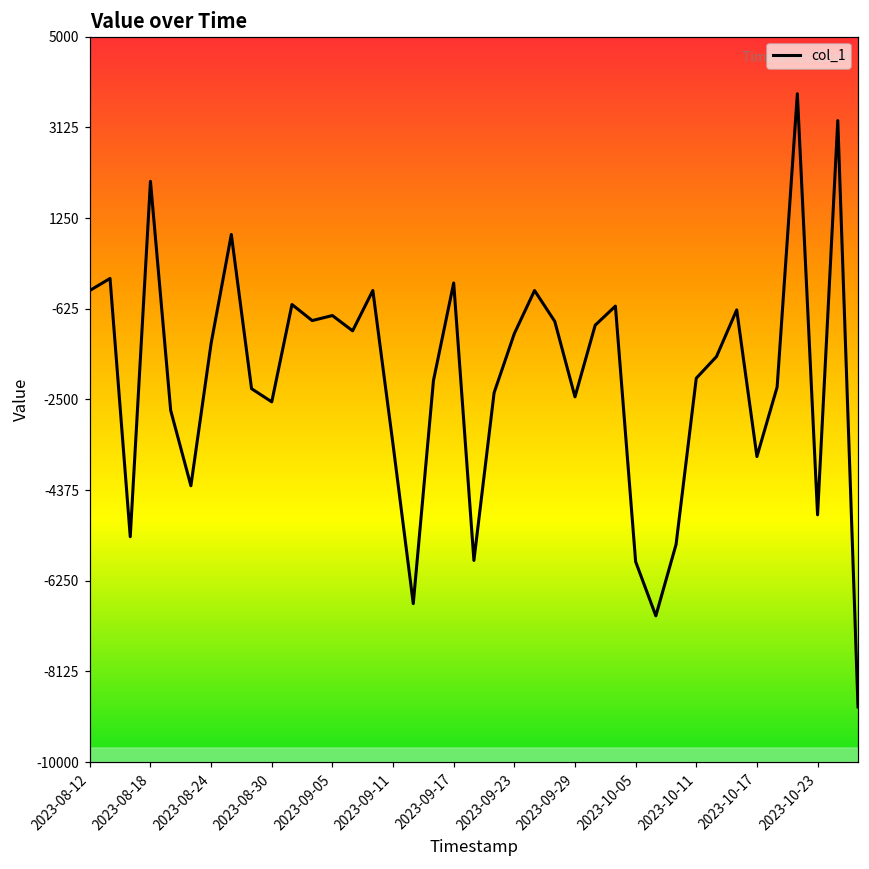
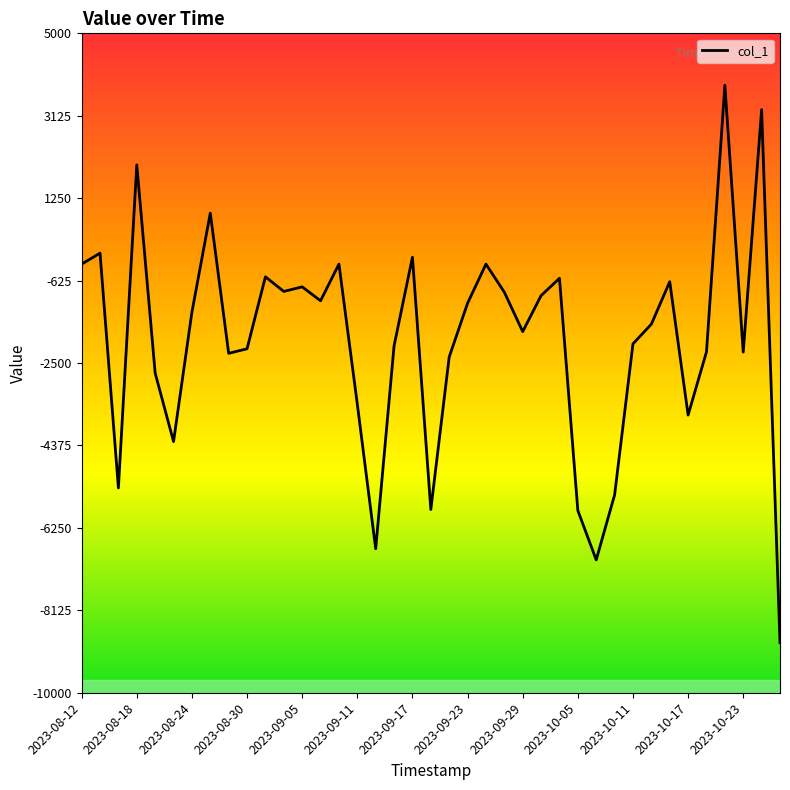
  {
    "2023-08-12": -200,
    "2023-08-18": 2000,
    "2023-08-24": -1300,
-   "2023-08-30": -2600,
+   "2023-08-30": -2200,
    "2023-09-05": -800,
    "2023-09-11": -3400,
    "2023-09-17": -100,
    "2023-09-23": -1100,
-   "2023-09-29": -2400,
+   "2023-09-29": -1800,
    "2023-10-05": -5900,
    "2023-10-11": -2100,
    "2023-10-17": -3700,
-   "2023-10-23": -4900
+   "2023-10-23": -2300
  }
